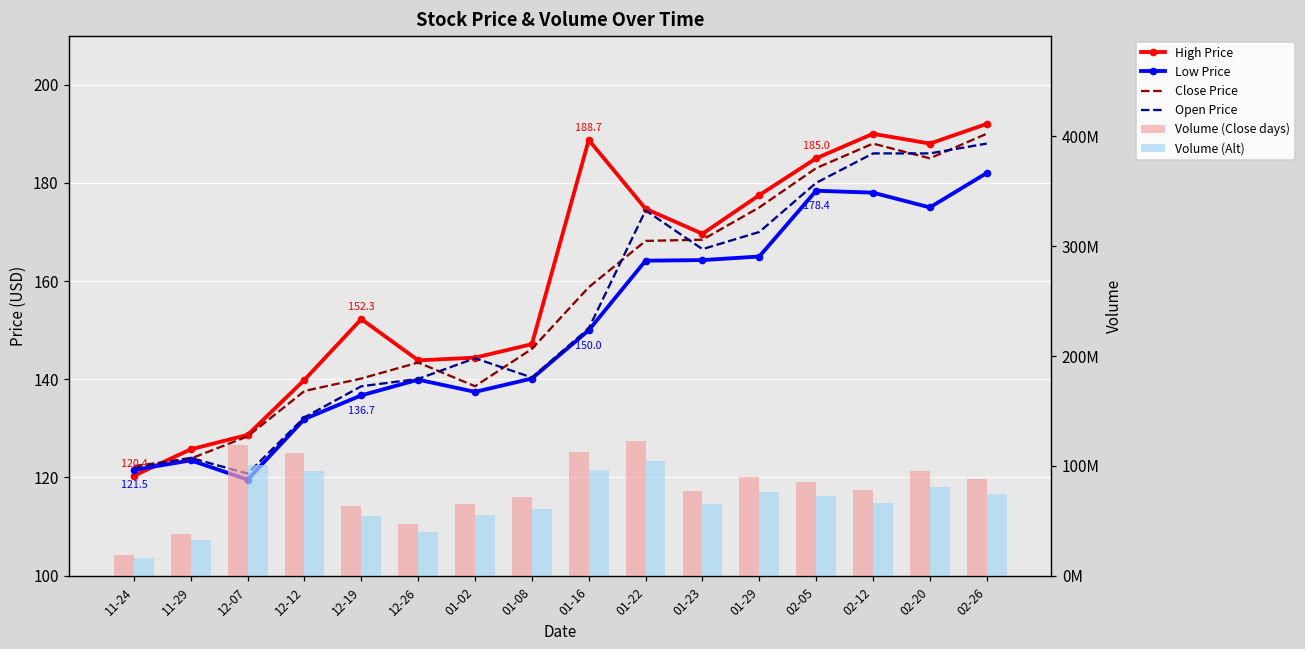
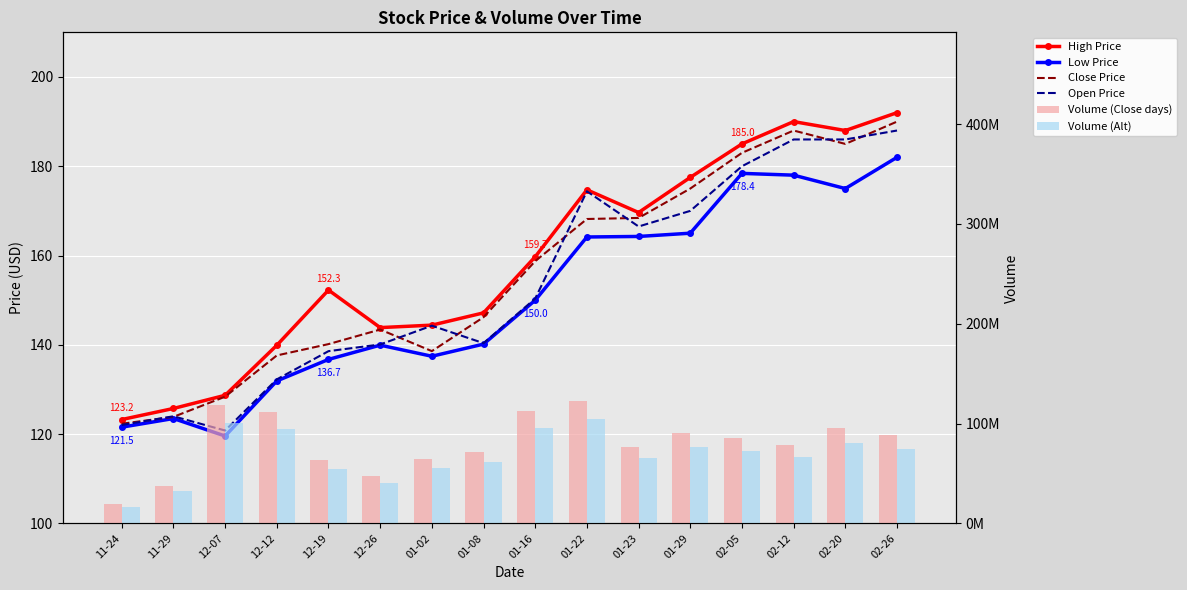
  {
    "High Price": {
-     "11-24": 120.4,
+     "11-24": 123.2,
      "12-19": 152.3,
-     "01-16": 188.7,
+     "01-16": 159.7,
      "02-05": 185.0
    },
    "Low Price": {
      "12-19": 136.7,
      "02-05": 178.4
    }
  }
